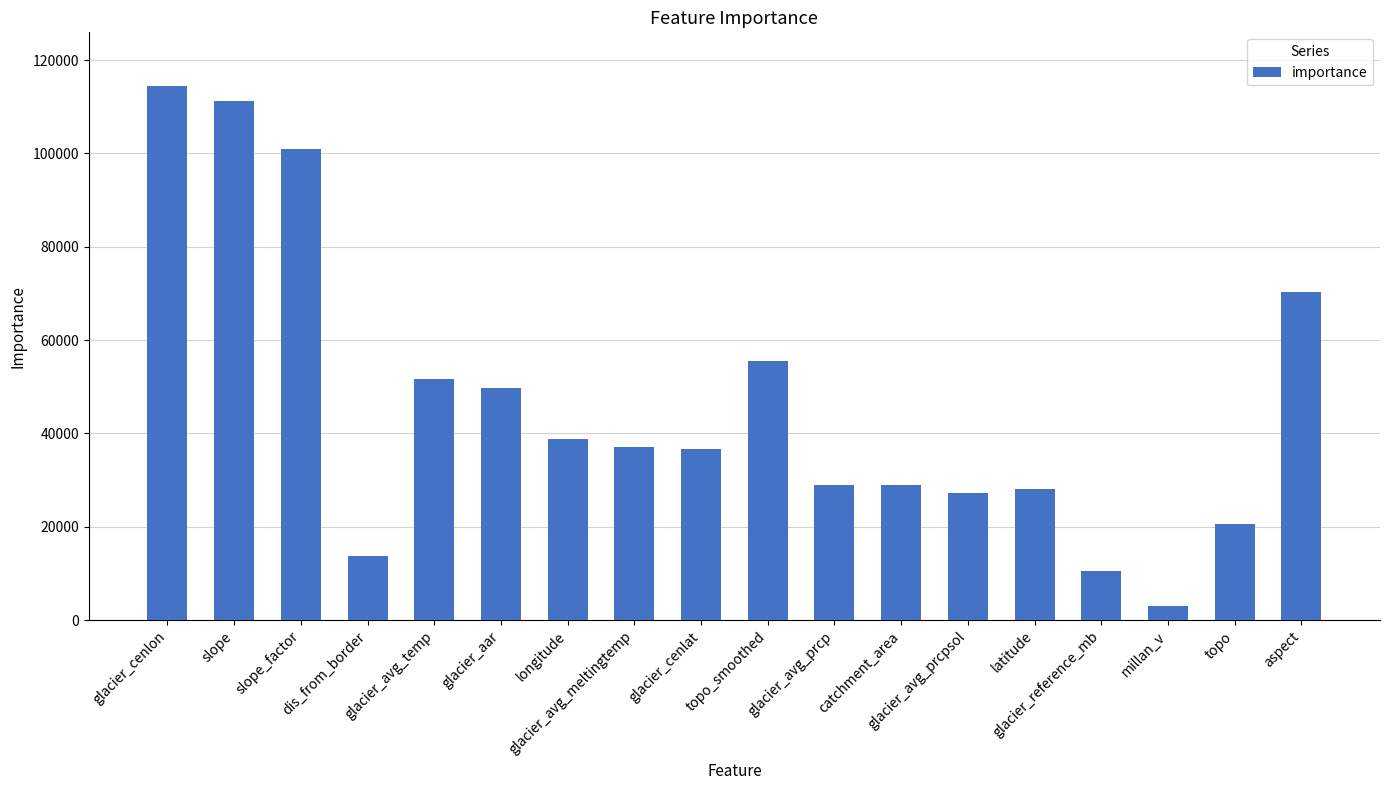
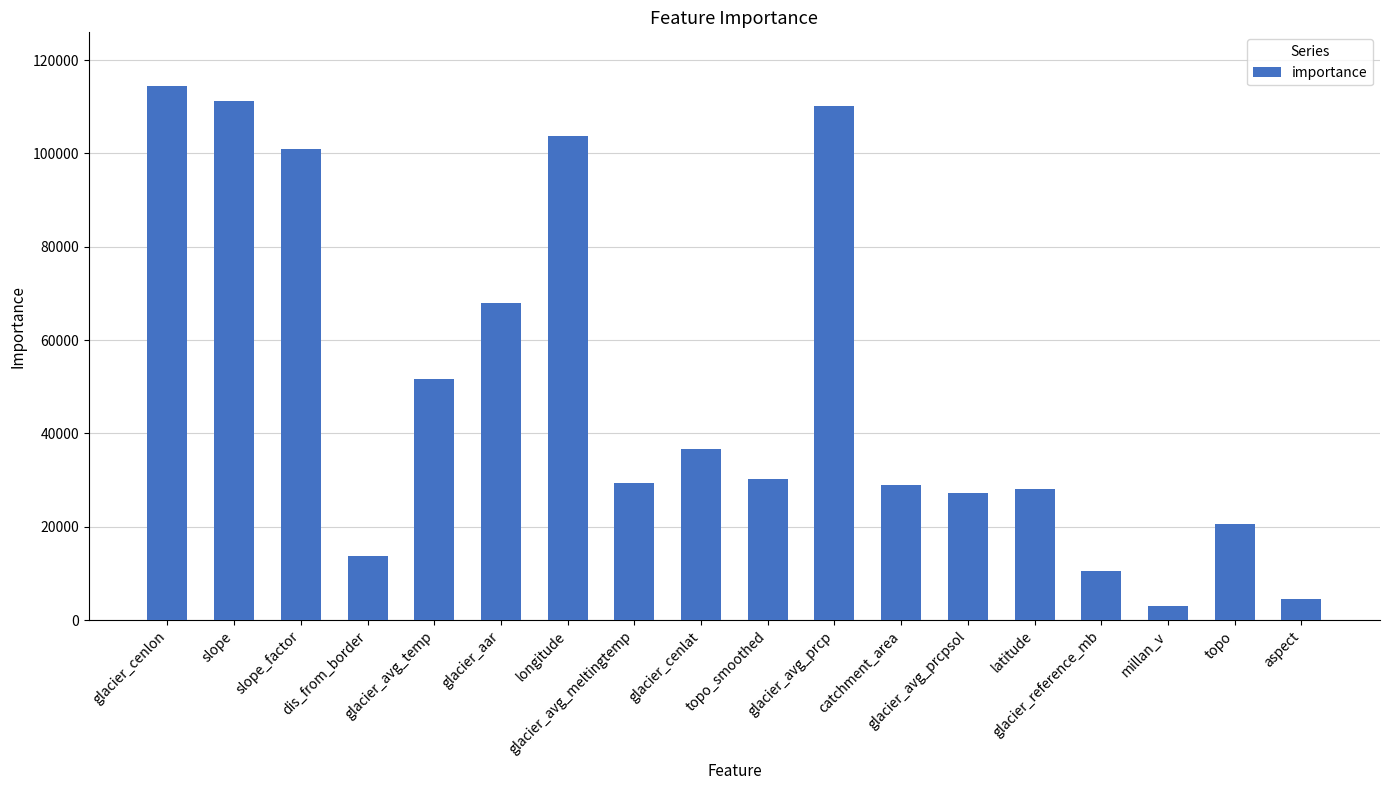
  {
    "glacier_cenlon": 115000,
    "slope": 111000,
    "slope_factor": 101000,
    "dis_from_border": 14000,
    "glacier_avg_temp": 52000,
-   "glacier_aar": 50000,
-   "longitude": 39000,
-   "glacier_avg_meltingtemp": 37000,
+   "glacier_aar": 68000,
+   "longitude": 104000,
+   "glacier_avg_meltingtemp": 29000,
    "glacier_cenlat": 37000,
-   "topo_smoothed": 56000,
-   "glacier_avg_prcp": 29000,
+   "topo_smoothed": 30000,
+   "glacier_avg_prcp": 110000,
    "catchment_area": 29000,
    "glacier_avg_prcpsol": 27000,
    "latitude": 28000,
    "glacier_reference_mb": 11000,
    "millan_v": 3000,
    "topo": 20000,
-   "aspect": 70000
+   "aspect": 5000
  }
